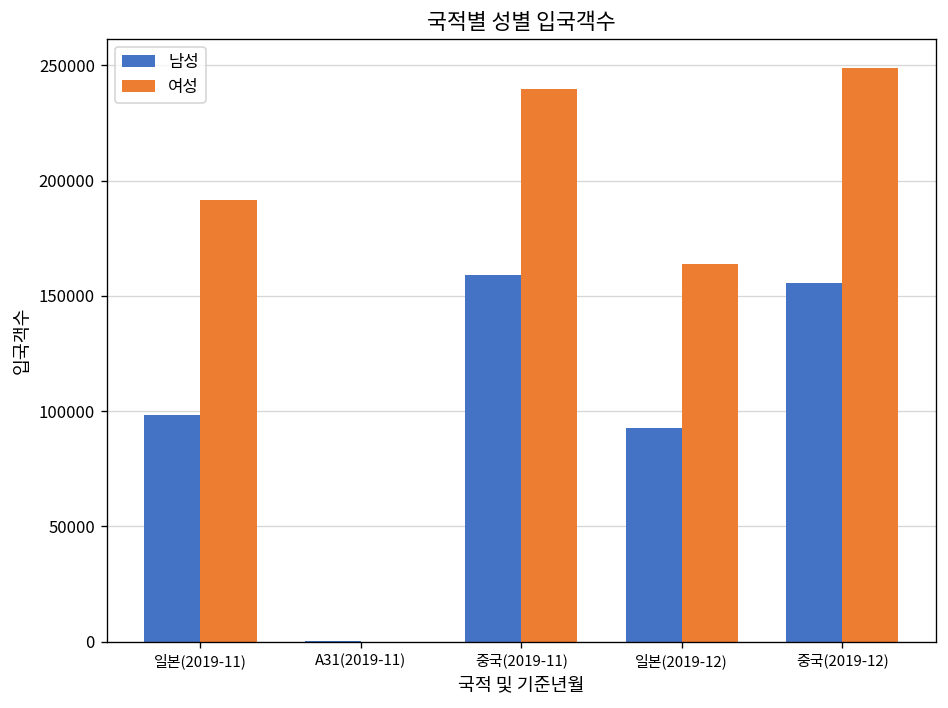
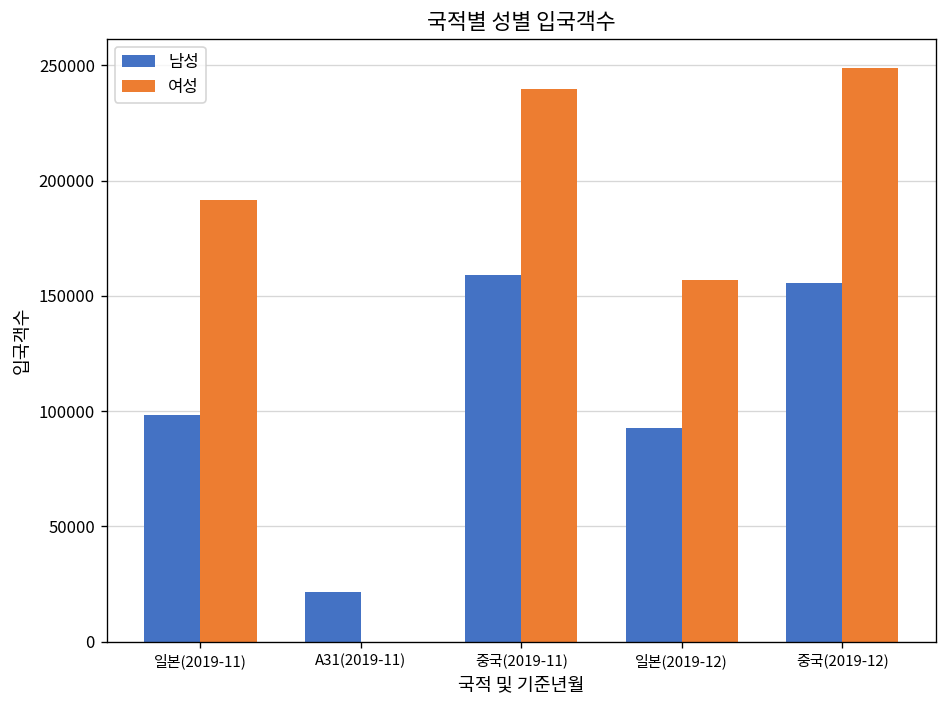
  {
    "남성": {
      "일본(2019-11)": 98000,
-     "A31(2019-11)": 0,
+     "A31(2019-11)": 21000,
      "중국(2019-11)": 159000,
      "일본(2019-12)": 93000,
      "중국(2019-12)": 156000
    },
    "여성": {
      "일본(2019-11)": 191000,
      "중국(2019-11)": 240000,
-     "일본(2019-12)": 164000,
+     "일본(2019-12)": 157000,
      "중국(2019-12)": 249000
    }
  }
